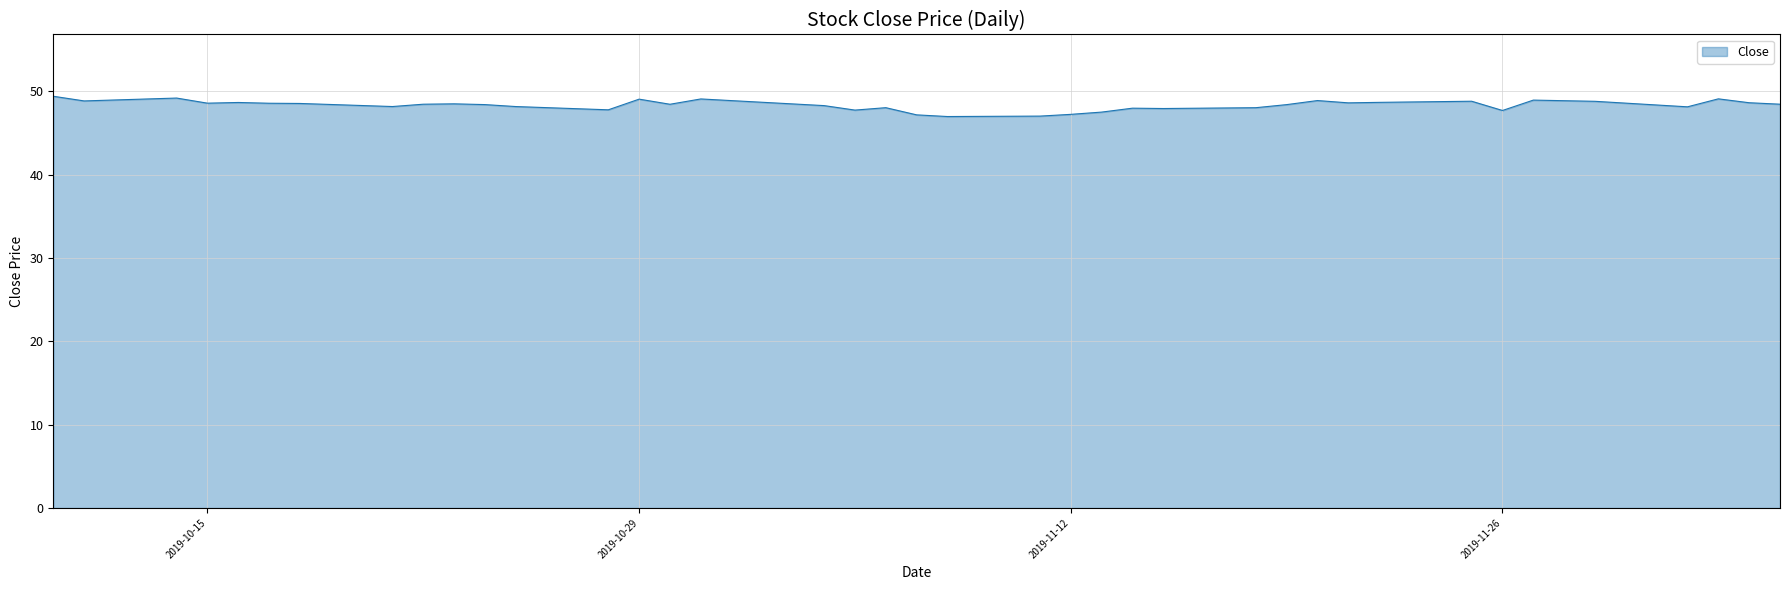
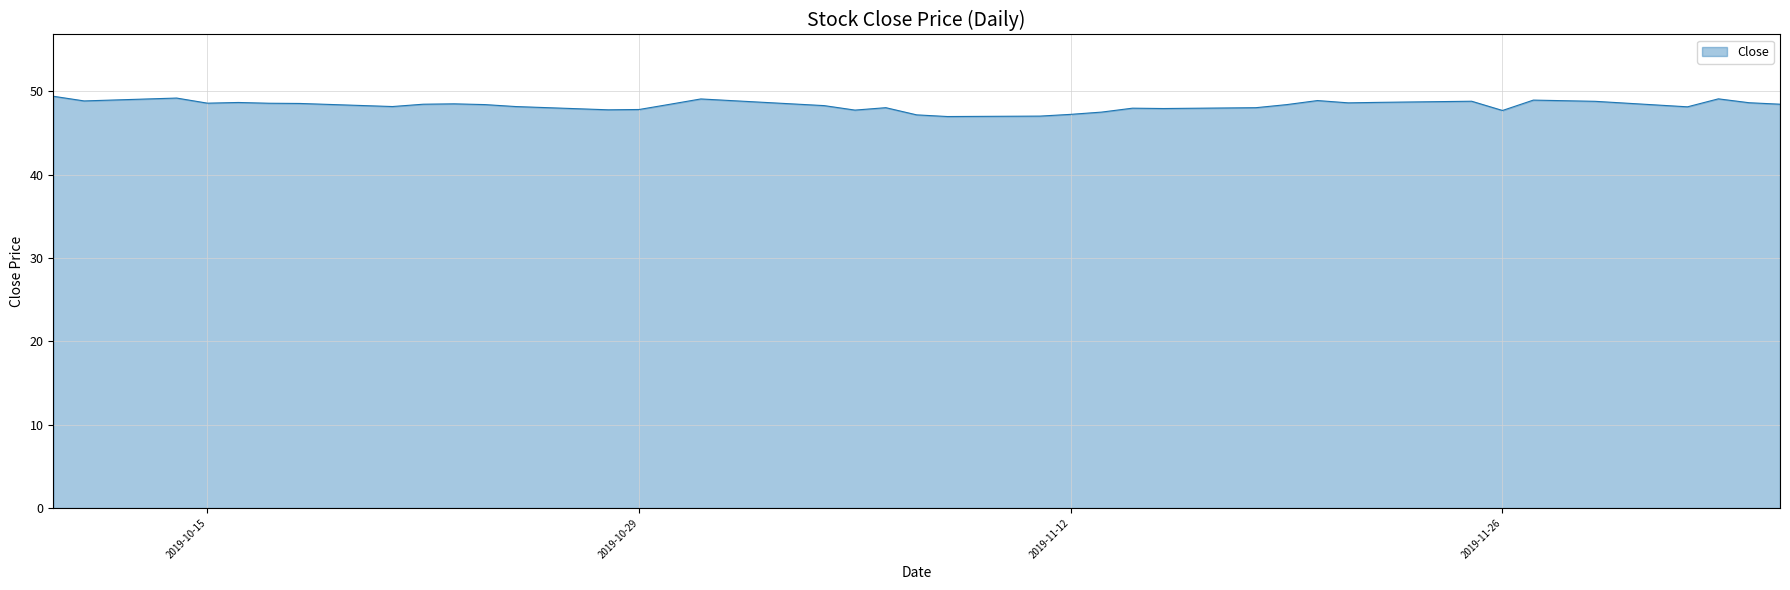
  {
    "2019-10-15": 49,
-   "2019-10-29": 49,
+   "2019-10-29": 48,
    "2019-11-12": 47,
    "2019-11-26": 48
  }
